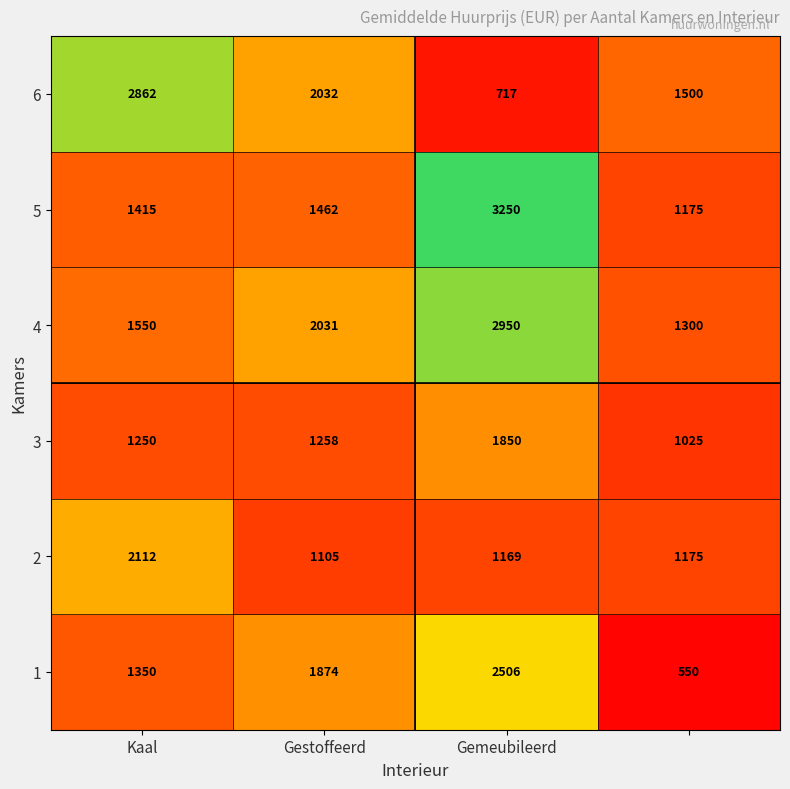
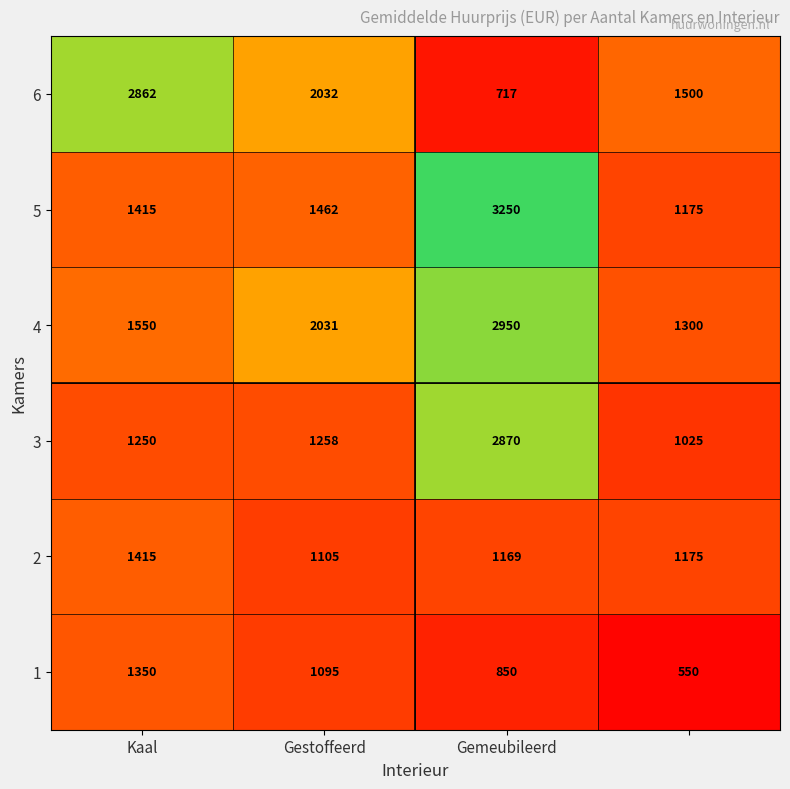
  {
    "6": {
      "Kaal": 2862,
      "Gestoffeerd": 2032,
      "Gemeubileerd": 717
    },
    "5": {
      "Kaal": 1415,
      "Gestoffeerd": 1462,
      "Gemeubileerd": 3250
    },
    "4": {
      "Kaal": 1550,
      "Gestoffeerd": 2031,
      "Gemeubileerd": 2950
    },
    "3": {
      "Kaal": 1250,
      "Gestoffeerd": 1258,
-     "Gemeubileerd": 1850
+     "Gemeubileerd": 2870
    },
    "2": {
-     "Kaal": 2112,
+     "Kaal": 1415,
      "Gestoffeerd": 1105,
      "Gemeubileerd": 1169
    },
    "1": {
      "Kaal": 1350,
-     "Gestoffeerd": 1874,
-     "Gemeubileerd": 2506
+     "Gestoffeerd": 1095,
+     "Gemeubileerd": 850
    }
  }
